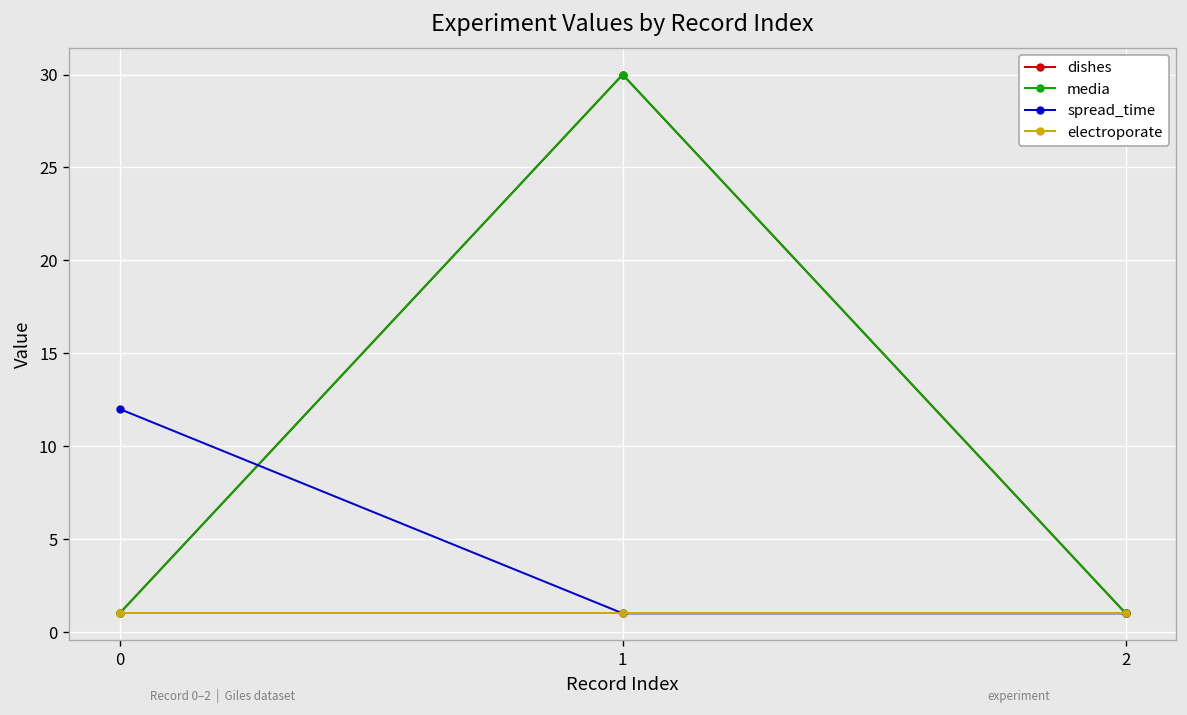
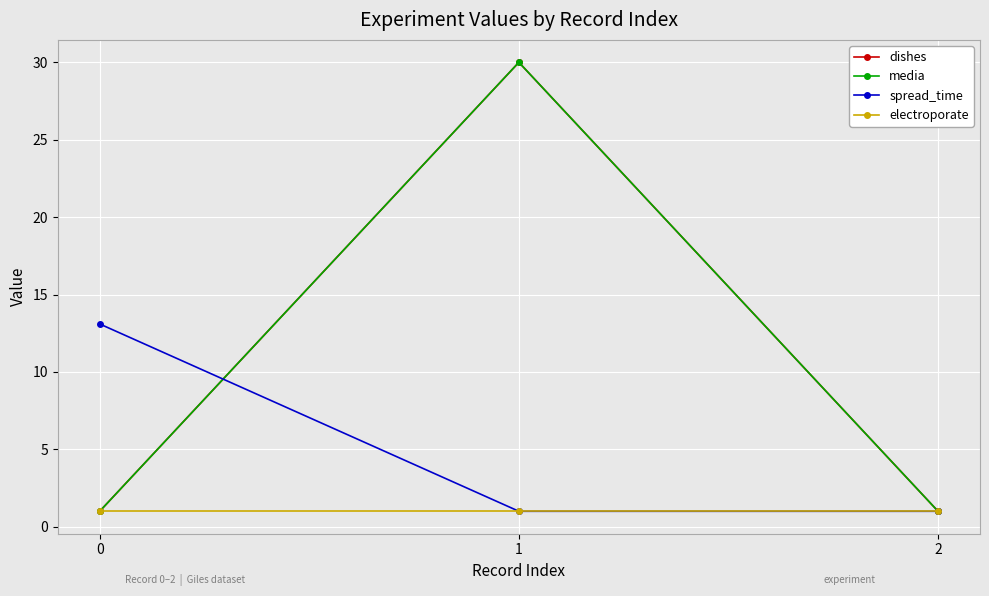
  {
    "media": {
      "1": 30.0
    },
    "spread_time": {
-     "0": 12.0
+     "0": 13.1
    }
  }
